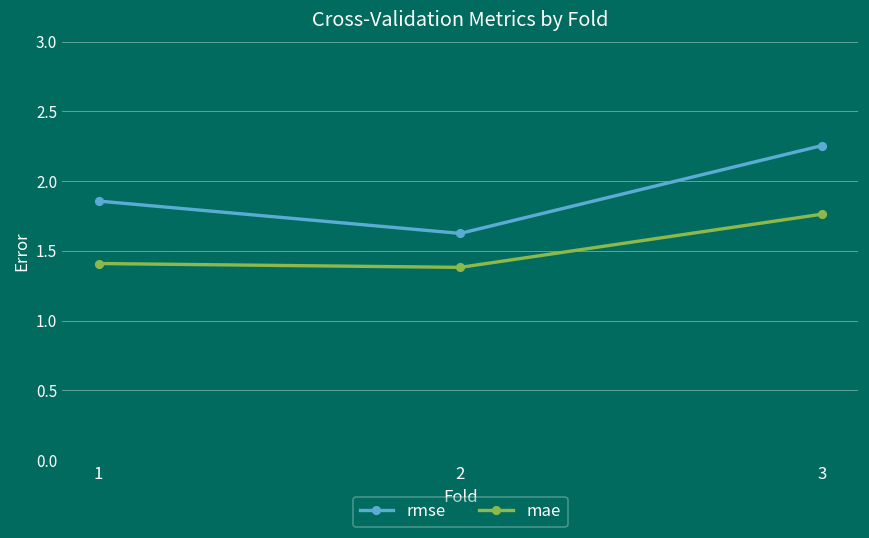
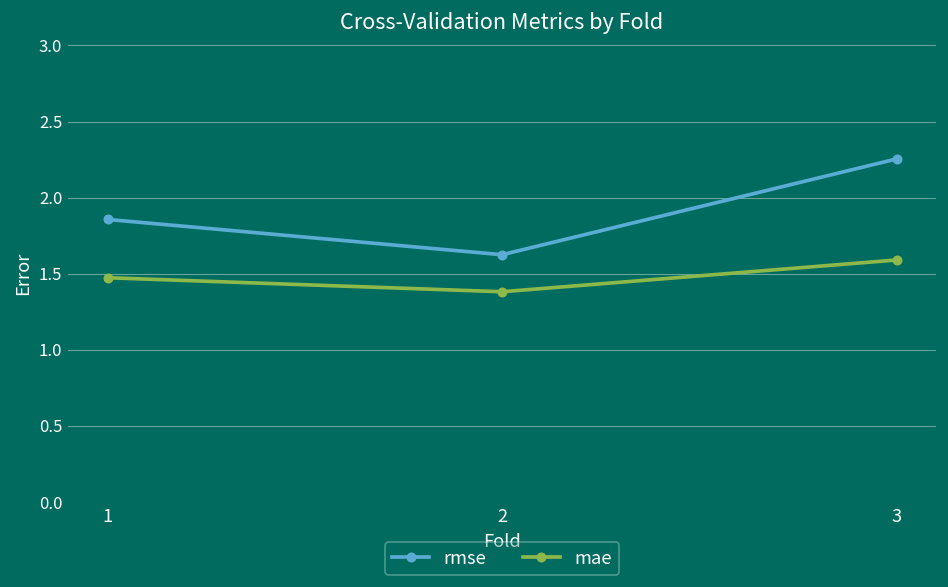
  {
    "rmse": {
      "1": 1.86,
      "2": 1.62,
      "3": 2.25
    },
    "mae": {
-     "1": 1.41,
+     "1": 1.47,
      "2": 1.38,
-     "3": 1.76
+     "3": 1.59
    }
  }
